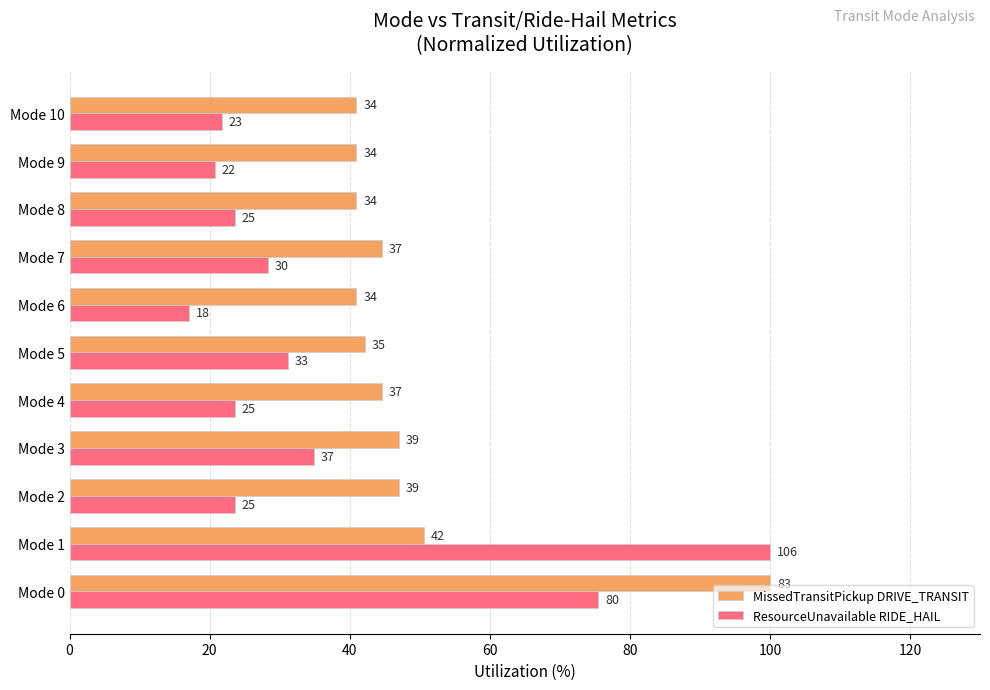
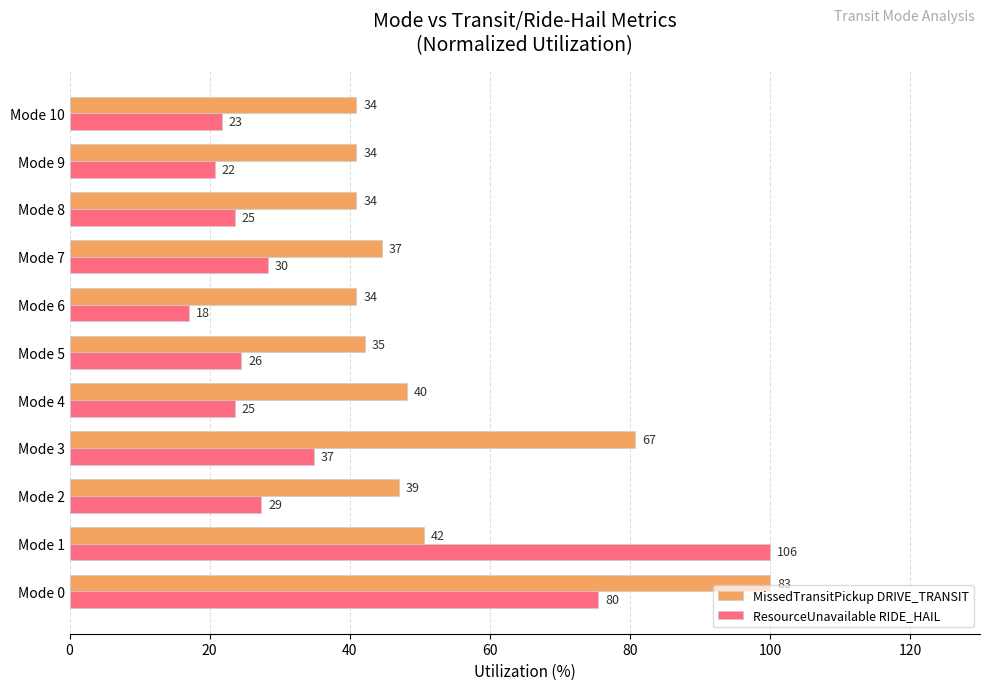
  {
    "MissedTransitPickup DRIVE_TRANSIT": {
-     "Mode 4": 37,
-     "Mode 3": 39
+     "Mode 4": 40,
+     "Mode 3": 67
    },
    "ResourceUnavailable RIDE_HAIL": {
-     "Mode 5": 33,
-     "Mode 2": 25
+     "Mode 5": 26,
+     "Mode 2": 29
    }
  }
